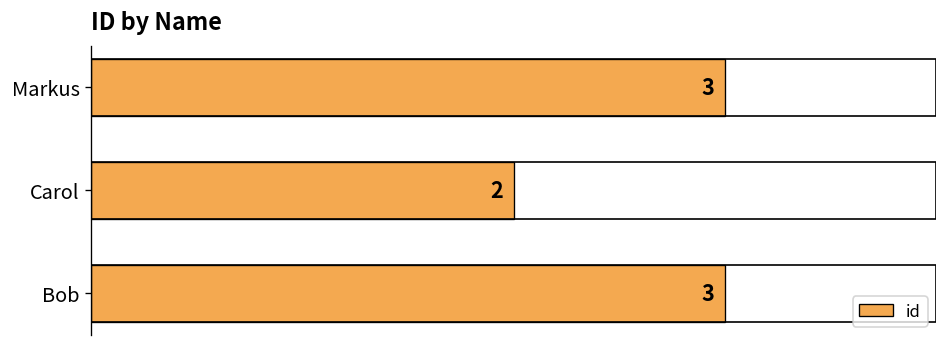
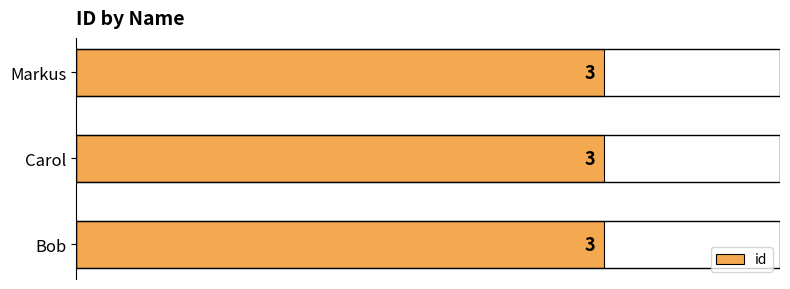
  {
    "Markus": 3,
-   "Carol": 2,
+   "Carol": 3,
    "Bob": 3
  }
